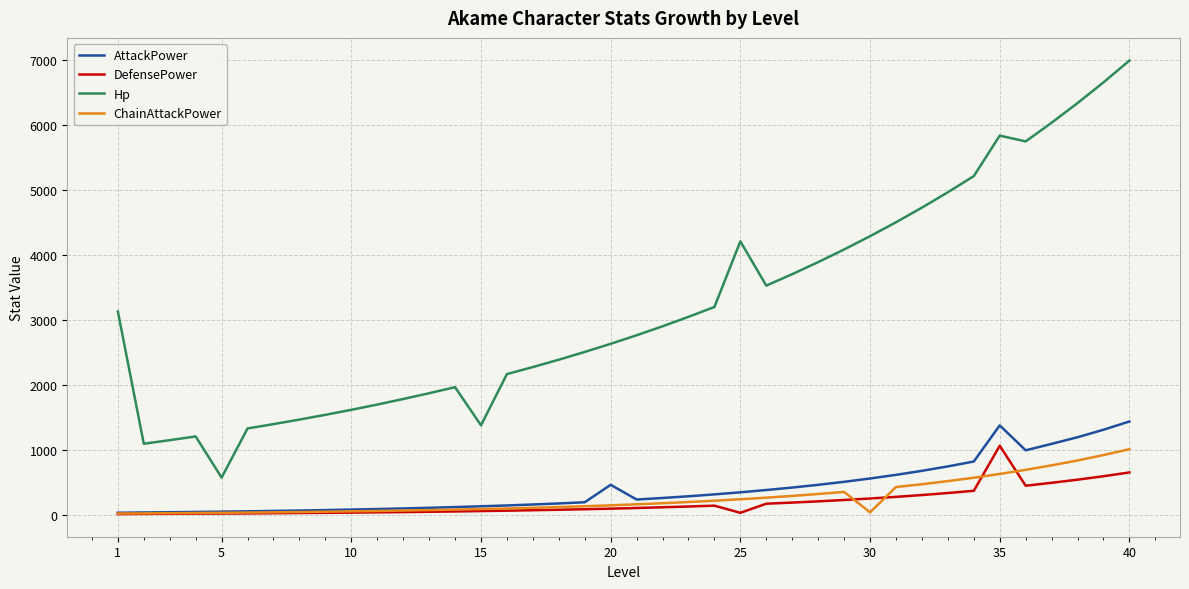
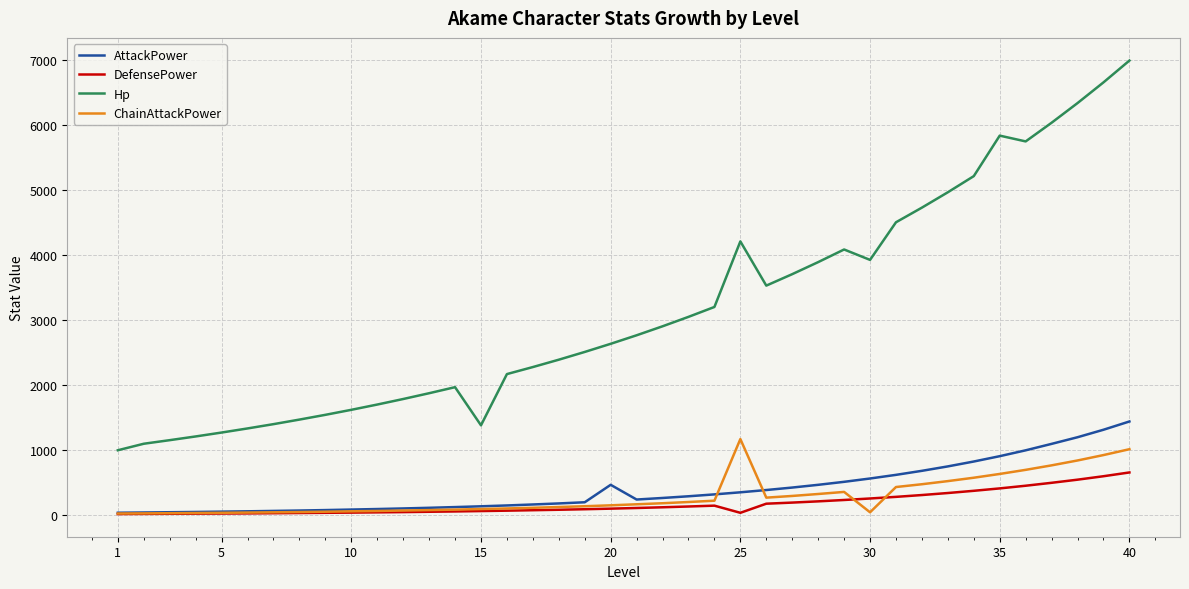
  {
    "AttackPower": {
      "15": 100,
      "20": 500,
      "25": 400,
      "30": 600,
-     "35": 1400,
+     "35": 900,
      "40": 1400
    },
    "DefensePower": {
      "20": 100,
      "25": 0,
      "30": 300,
-     "35": 1100,
+     "35": 400,
      "40": 700
    },
    "Hp": {
-     "1": 3100,
-     "5": 600,
+     "1": 1000,
+     "5": 1300,
      "10": 1600,
      "15": 1400,
      "20": 2600,
      "25": 4200,
-     "30": 4300,
+     "30": 3900,
      "35": 5800,
      "40": 7000
    },
    "ChainAttackPower": {
      "20": 200,
-     "25": 200,
+     "25": 1200,
      "30": 0,
      "35": 600,
      "40": 1000
    }
  }
